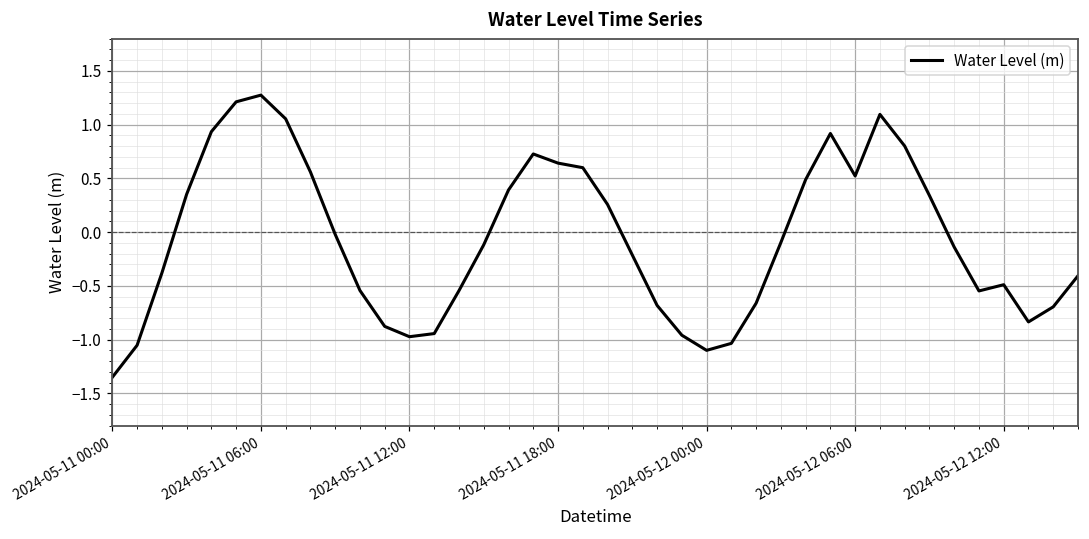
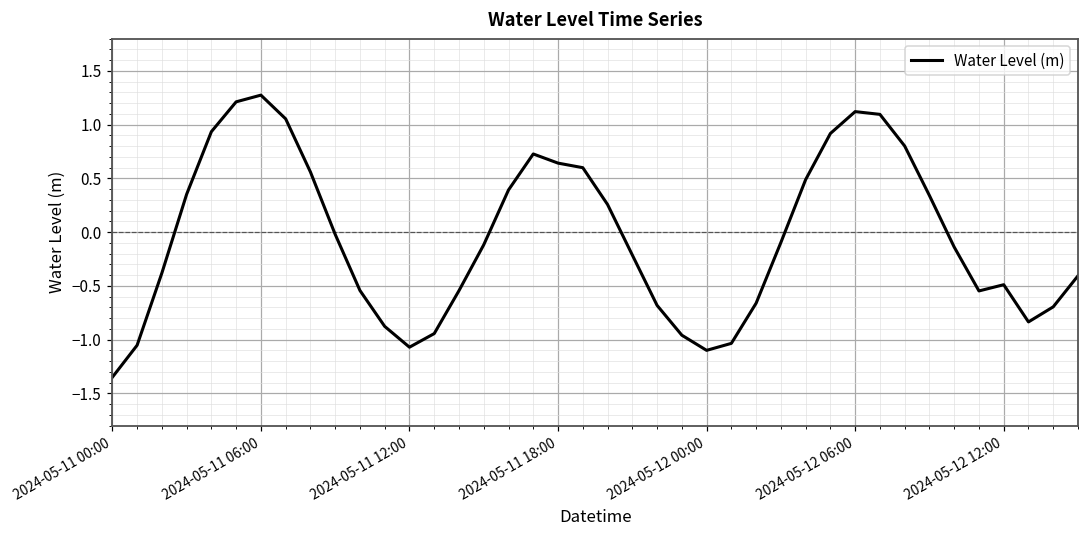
  {
    "2024-05-11 00:00": -1.3,
    "2024-05-11 06:00": 1.3,
-   "2024-05-11 12:00": -1.0,
+   "2024-05-11 12:00": -1.1,
    "2024-05-11 18:00": 0.6,
    "2024-05-12 00:00": -1.1,
-   "2024-05-12 06:00": 0.5,
+   "2024-05-12 06:00": 1.1,
    "2024-05-12 12:00": -0.5
  }
